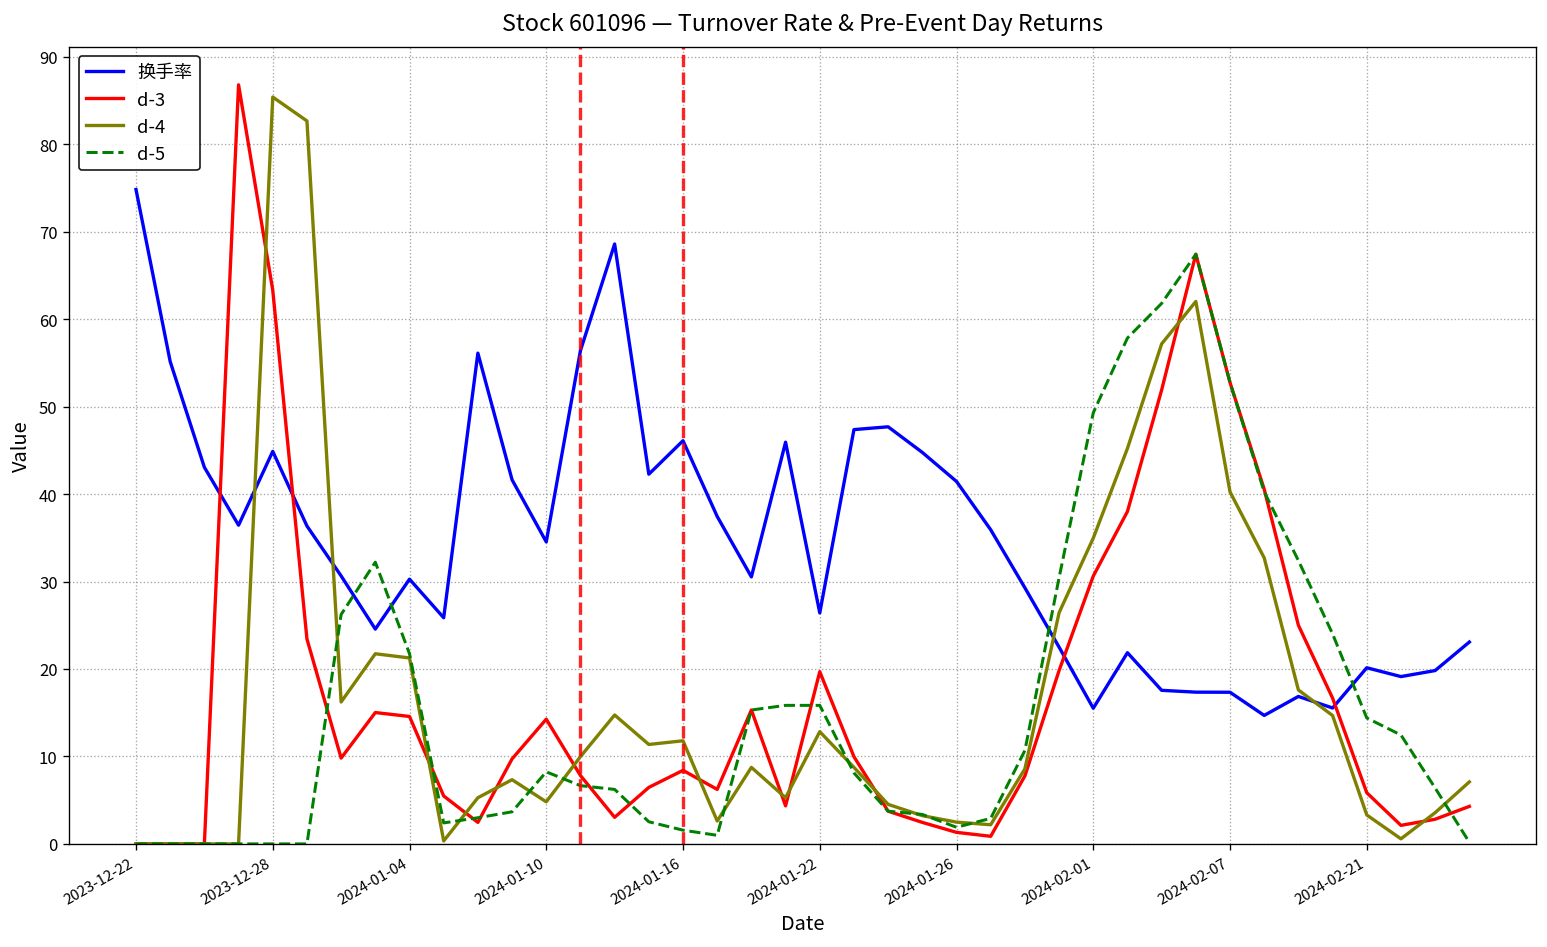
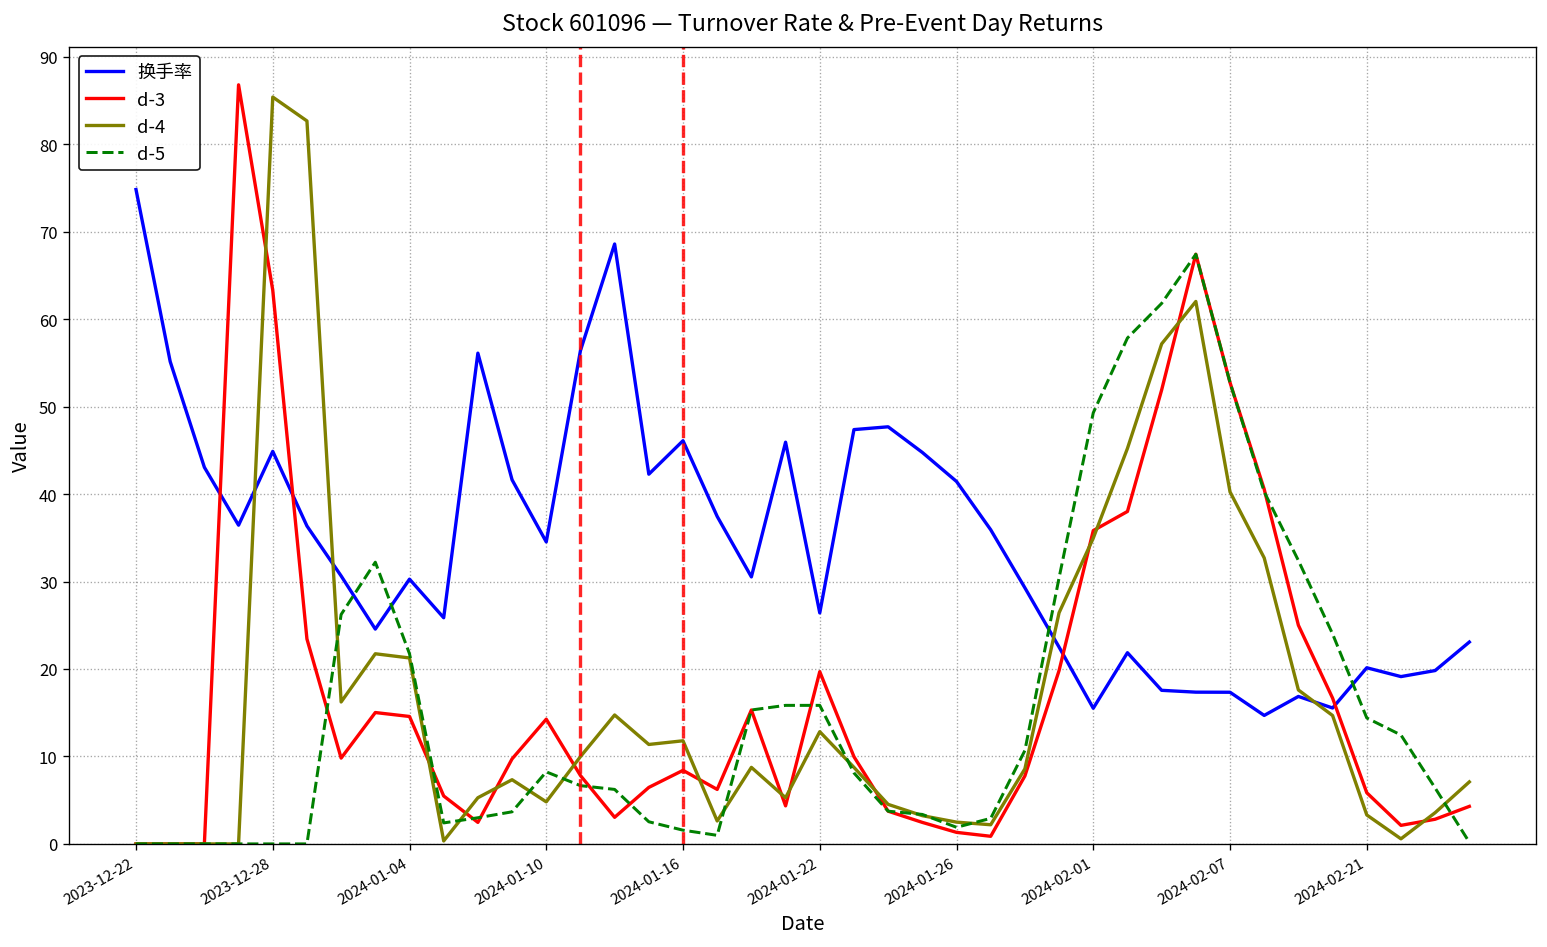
  {
    "换手率": {
      "2023-12-22": 75,
      "2023-12-28": 45,
      "2024-01-04": 30,
      "2024-01-10": 35,
      "2024-01-16": 46,
      "2024-01-22": 26,
      "2024-01-26": 41,
      "2024-02-01": 16,
      "2024-02-07": 17,
      "2024-02-21": 20
    },
    "d-3": {
      "2023-12-28": 63,
      "2024-01-04": 15,
      "2024-01-10": 14,
      "2024-01-16": 8,
      "2024-01-22": 20,
      "2024-01-26": 1,
-     "2024-02-01": 31,
+     "2024-02-01": 36,
      "2024-02-21": 6
    },
    "d-4": {
      "2023-12-28": 85,
      "2024-01-04": 21,
      "2024-01-10": 5,
      "2024-01-16": 12,
      "2024-01-22": 13,
      "2024-01-26": 2,
      "2024-02-01": 35,
      "2024-02-07": 40,
      "2024-02-21": 3
    },
    "d-5": {
      "2023-12-28": 0,
      "2024-01-04": 22,
      "2024-01-10": 8,
      "2024-01-16": 2,
      "2024-01-22": 16,
      "2024-01-26": 2,
      "2024-02-01": 49,
      "2024-02-21": 14
    }
  }
